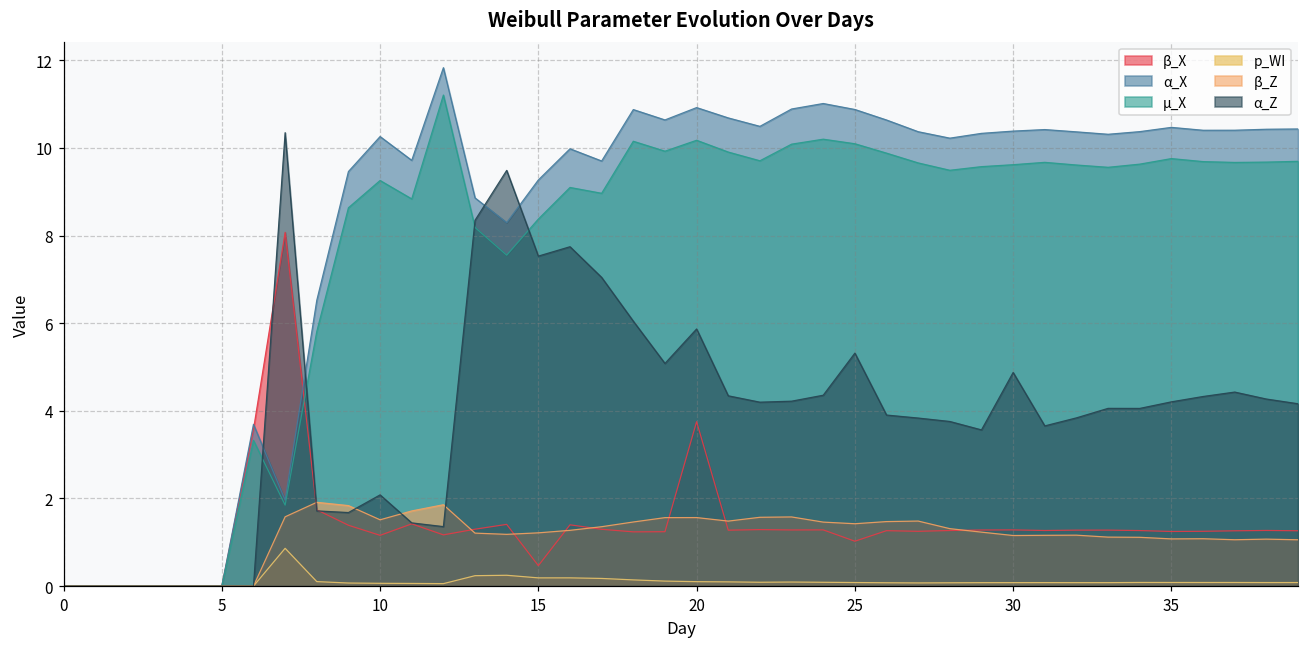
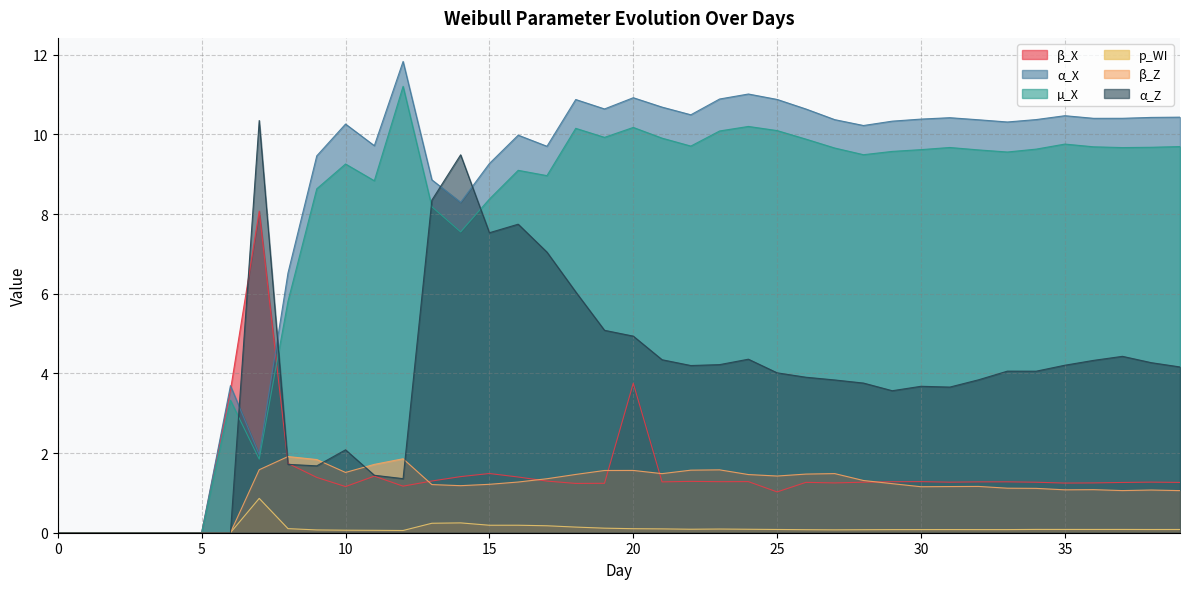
  {
    "β_X": {
      "10": 1.2,
-     "15": 0.5,
+     "15": 1.5,
      "20": 3.8,
      "25": 1.0,
      "30": 1.3,
      "35": 1.2
    },
    "α_Z": {
      "10": 2.1,
      "15": 7.5,
-     "20": 5.9,
-     "25": 5.3,
-     "30": 4.9,
+     "20": 4.9,
+     "25": 4.0,
+     "30": 3.7,
      "35": 4.2
    }
  }
